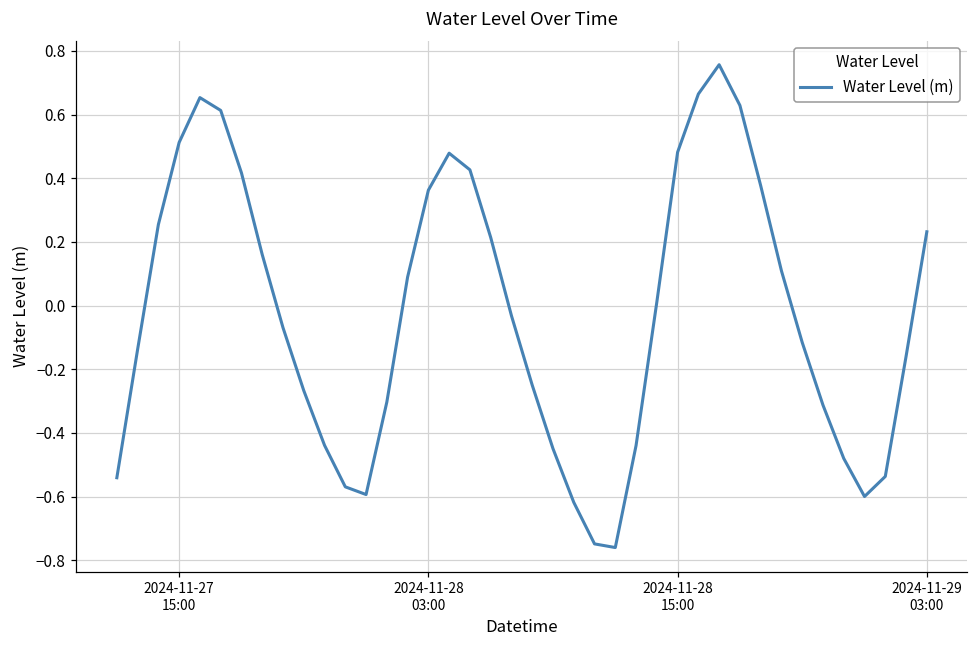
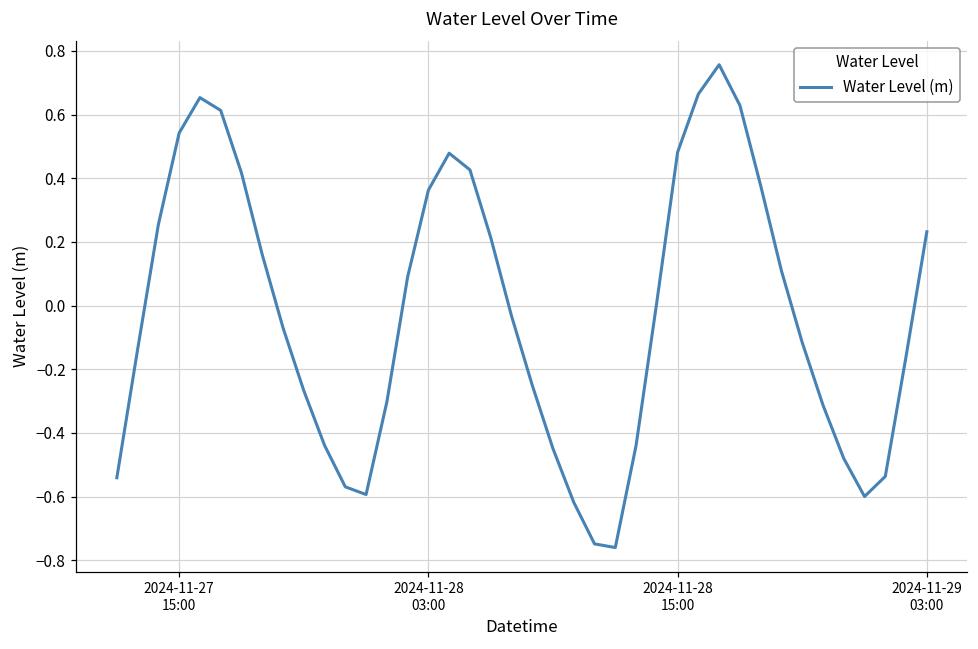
  {
-   "2024-11-27 15:00": 0.51,
+   "2024-11-27 15:00": 0.54,
    "2024-11-28 03:00": 0.36,
    "2024-11-28 15:00": 0.48,
    "2024-11-29 03:00": 0.23
  }
